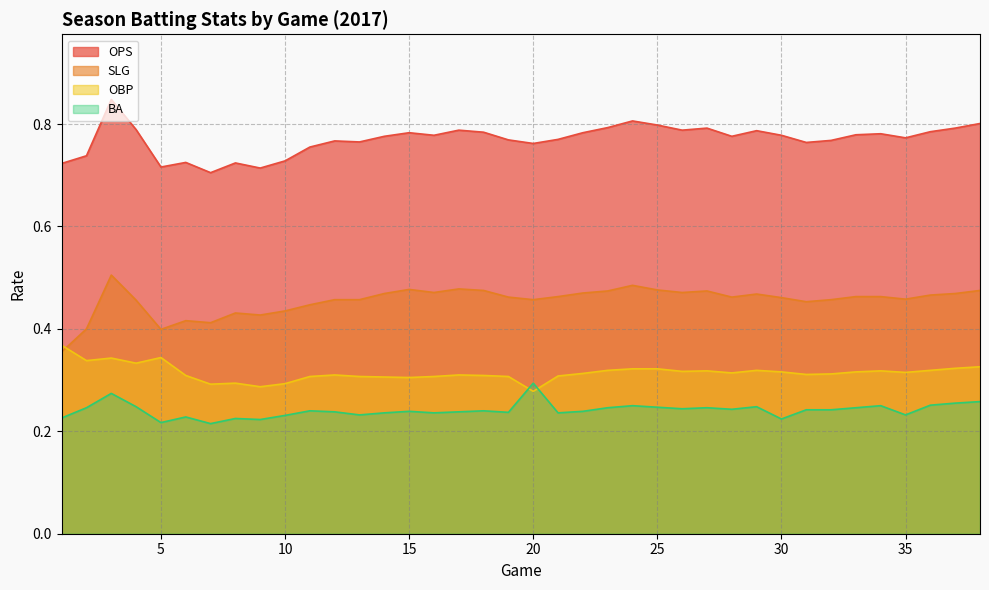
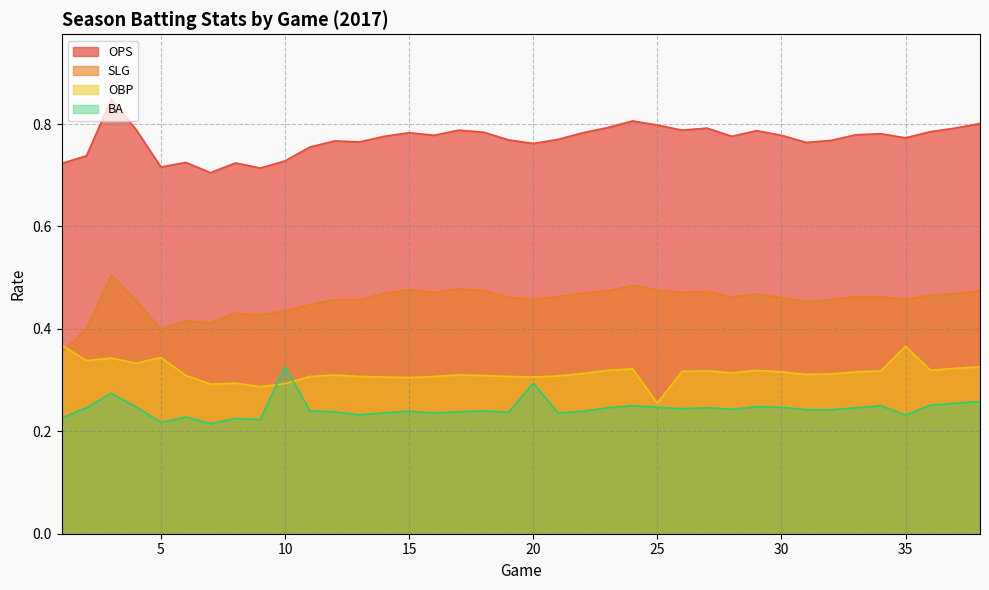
  {
    "OBP": {
      "5": 0.34,
      "10": 0.29,
      "15": 0.31,
-     "20": 0.28,
-     "25": 0.32,
+     "20": 0.31,
+     "25": 0.26,
      "30": 0.32,
-     "35": 0.32
+     "35": 0.37
    },
    "BA": {
      "5": 0.22,
-     "10": 0.23,
+     "10": 0.33,
      "15": 0.24,
      "20": 0.29,
      "25": 0.25,
-     "30": 0.22,
+     "30": 0.25,
      "35": 0.23
    }
  }
